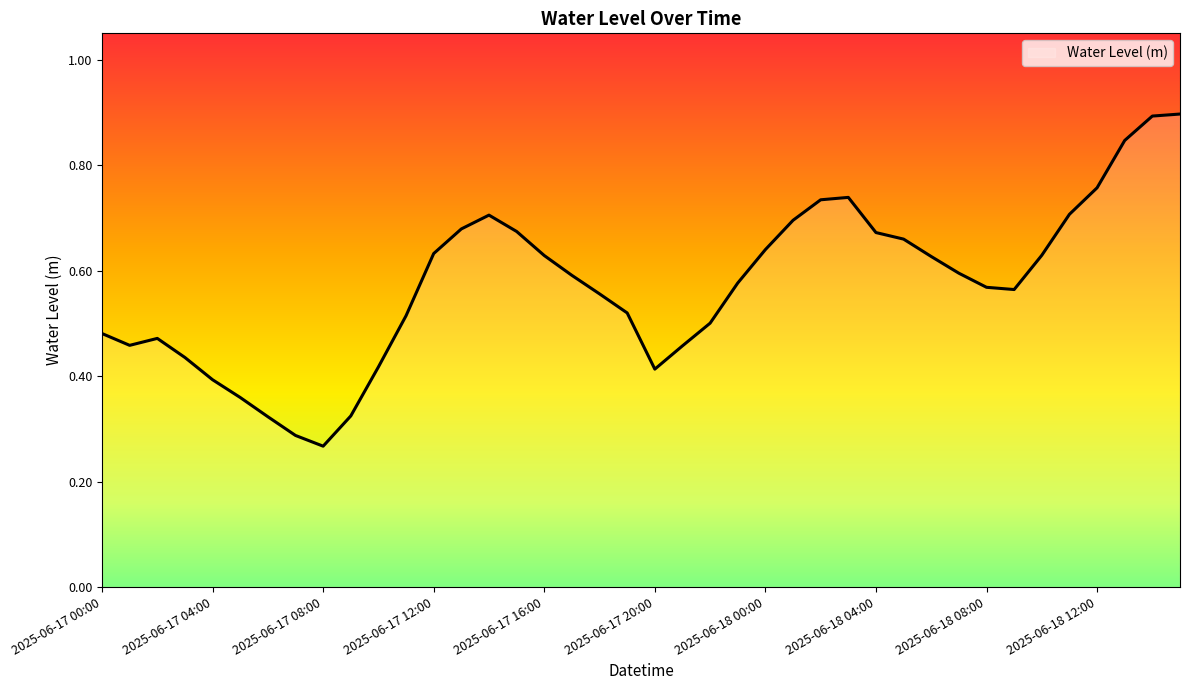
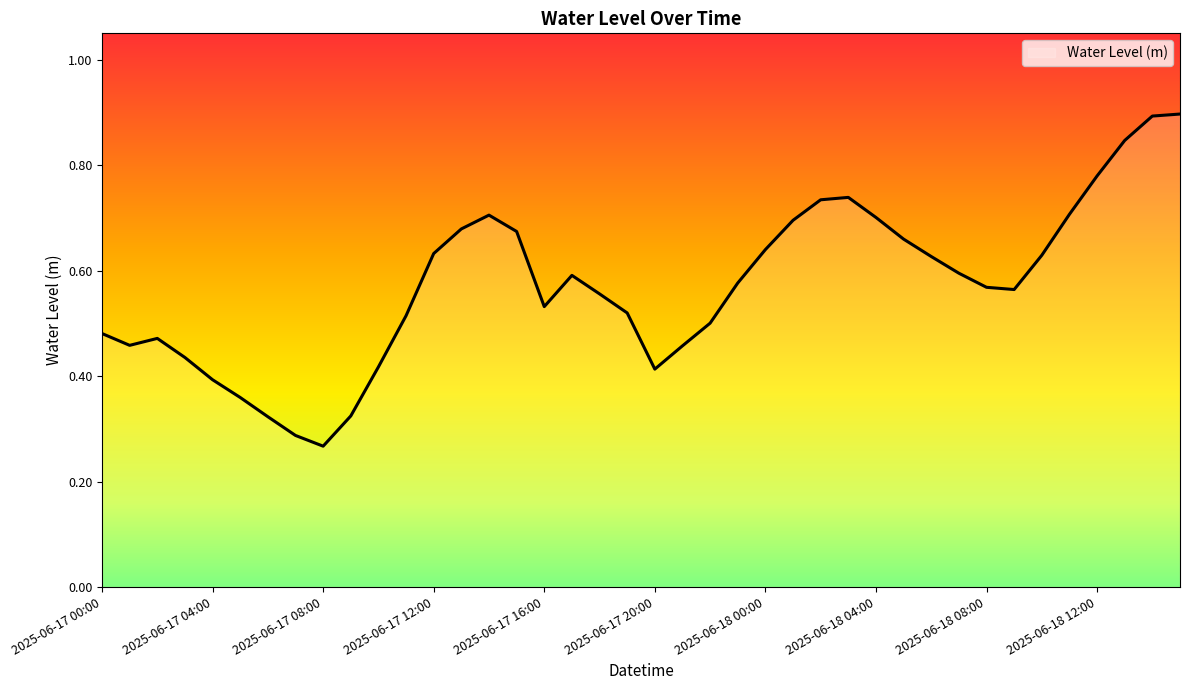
  {
    "2025-06-17 00:00": 0.48,
    "2025-06-17 04:00": 0.39,
    "2025-06-17 08:00": 0.27,
    "2025-06-17 12:00": 0.63,
-   "2025-06-17 16:00": 0.63,
+   "2025-06-17 16:00": 0.53,
    "2025-06-17 20:00": 0.41,
    "2025-06-18 00:00": 0.64,
-   "2025-06-18 04:00": 0.67,
+   "2025-06-18 04:00": 0.70,
    "2025-06-18 08:00": 0.57,
-   "2025-06-18 12:00": 0.76
+   "2025-06-18 12:00": 0.78
  }
